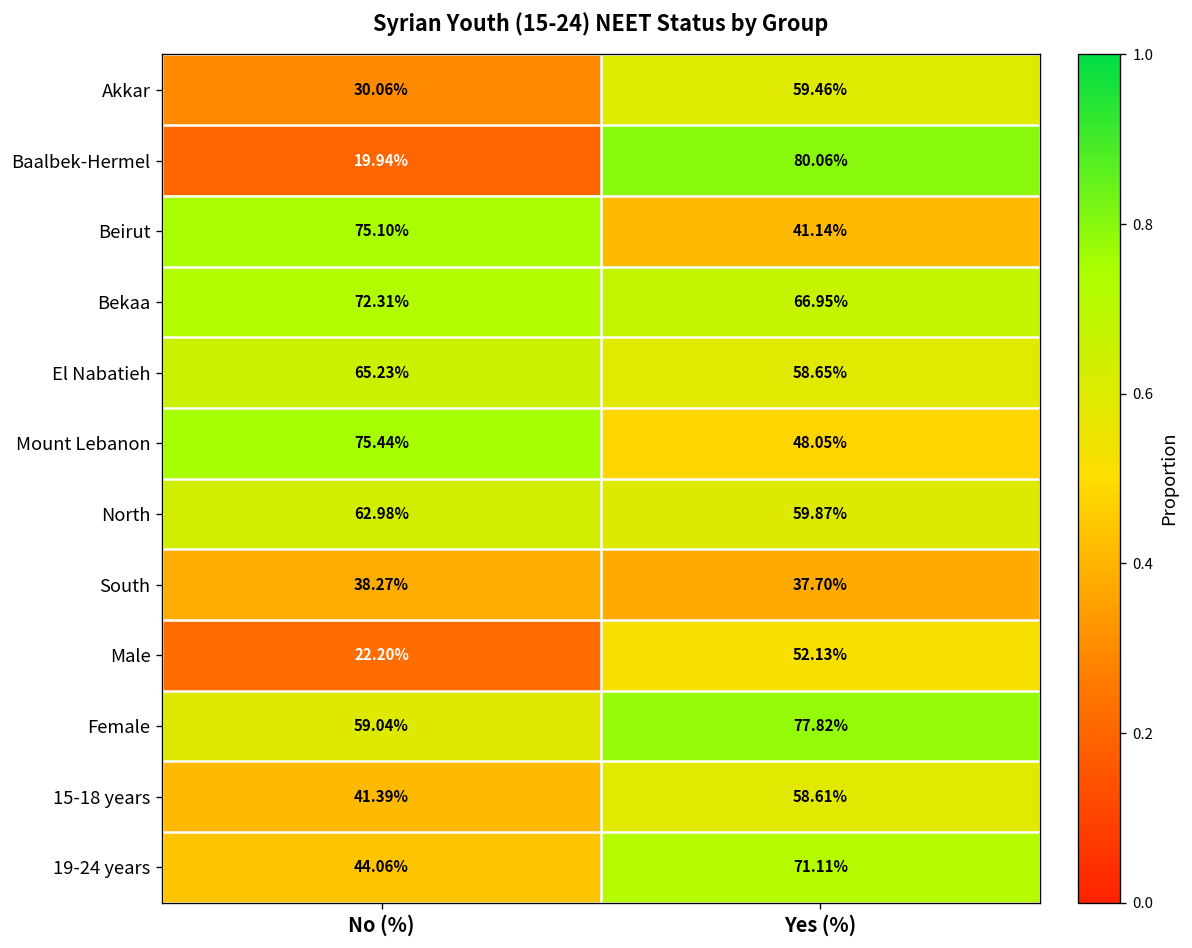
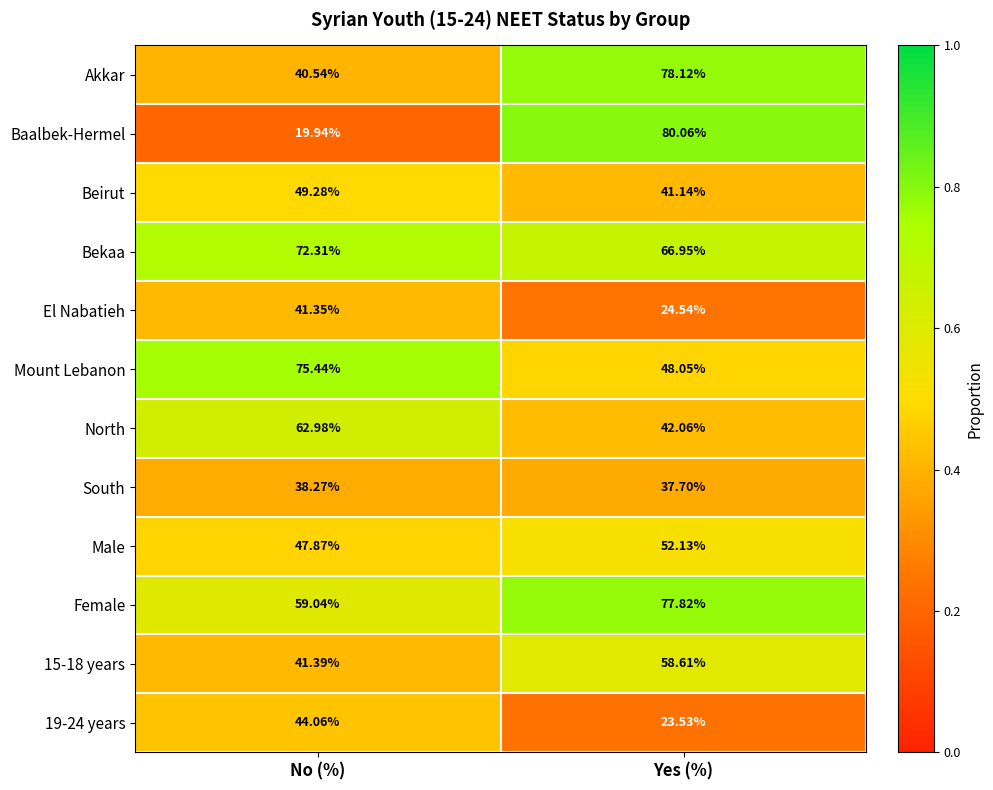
  {
    "Akkar": {
-     "No (%)": "30.06%",
-     "Yes (%)": "59.46%"
+     "No (%)": "40.54%",
+     "Yes (%)": "78.12%"
    },
    "Baalbek-Hermel": {
      "No (%)": "19.94%",
      "Yes (%)": "80.06%"
    },
    "Beirut": {
-     "No (%)": "75.10%",
+     "No (%)": "49.28%",
      "Yes (%)": "41.14%"
    },
    "Bekaa": {
      "No (%)": "72.31%",
      "Yes (%)": "66.95%"
    },
    "El Nabatieh": {
-     "No (%)": "65.23%",
-     "Yes (%)": "58.65%"
+     "No (%)": "41.35%",
+     "Yes (%)": "24.54%"
    },
    "Mount Lebanon": {
      "No (%)": "75.44%",
      "Yes (%)": "48.05%"
    },
    "North": {
      "No (%)": "62.98%",
-     "Yes (%)": "59.87%"
+     "Yes (%)": "42.06%"
    },
    "South": {
      "No (%)": "38.27%",
      "Yes (%)": "37.70%"
    },
    "Male": {
-     "No (%)": "22.20%",
+     "No (%)": "47.87%",
      "Yes (%)": "52.13%"
    },
    "Female": {
      "No (%)": "59.04%",
      "Yes (%)": "77.82%"
    },
    "15-18 years": {
      "No (%)": "41.39%",
      "Yes (%)": "58.61%"
    },
    "19-24 years": {
      "No (%)": "44.06%",
-     "Yes (%)": "71.11%"
+     "Yes (%)": "23.53%"
    }
  }
